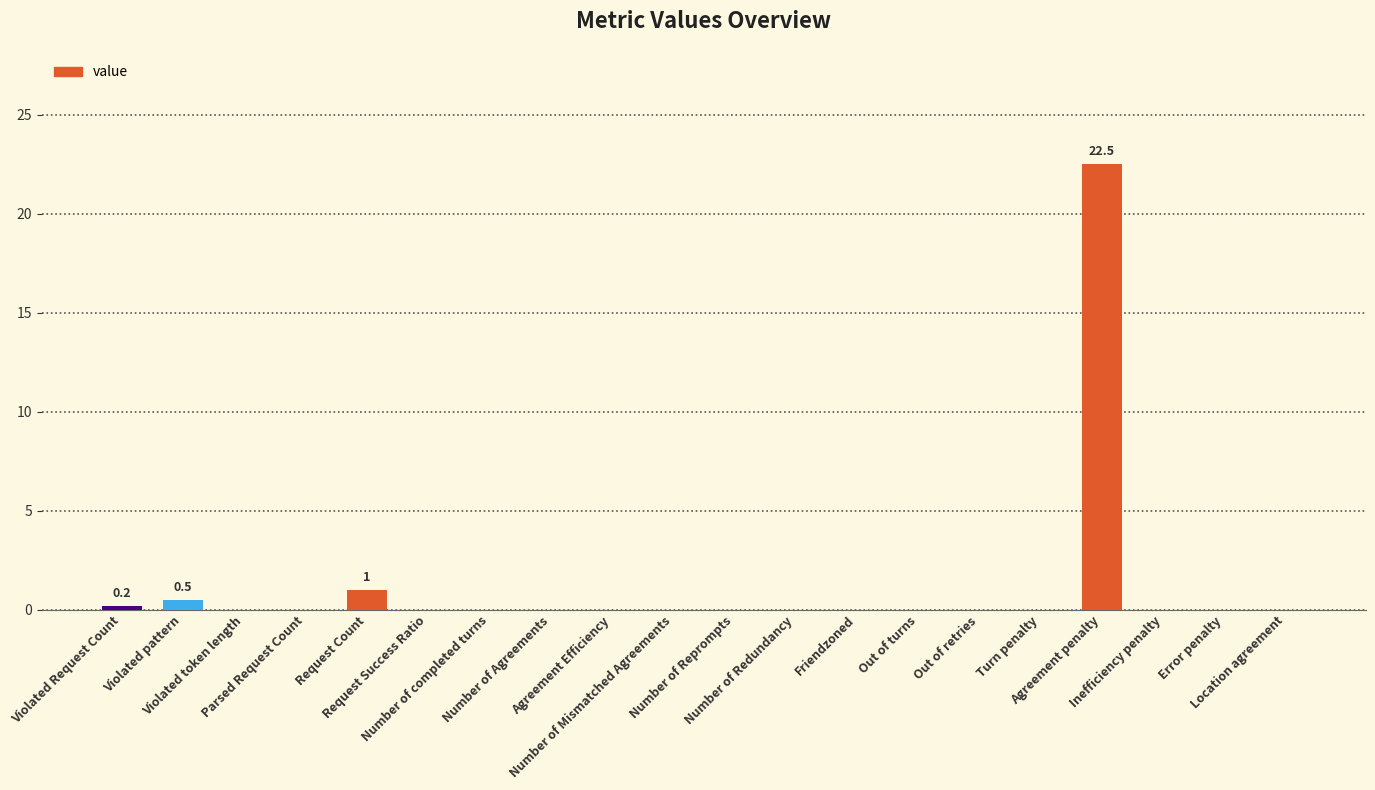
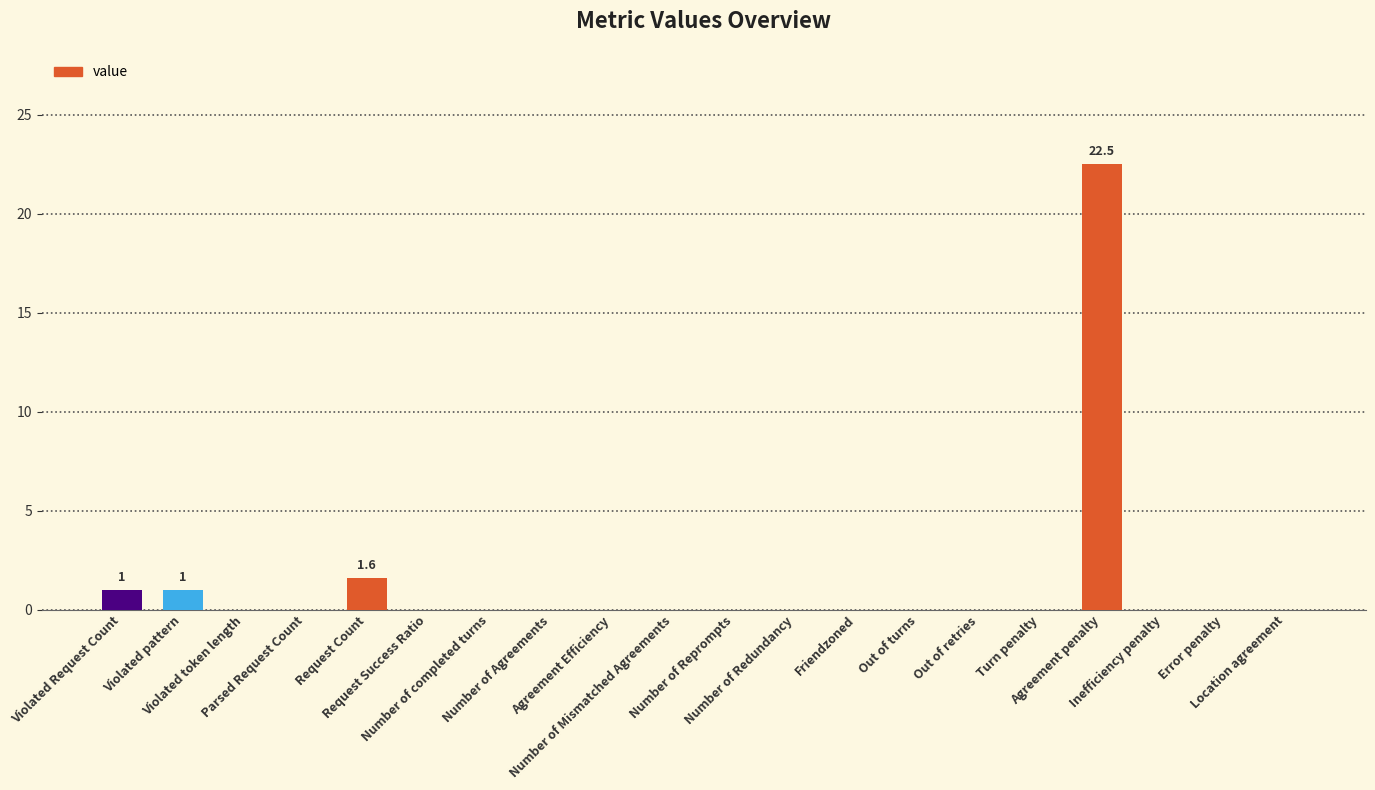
  {
-   "Violated Request Count": 0.2,
-   "Violated pattern": 0.5,
-   "Request Count": 1,
+   "Violated Request Count": 1,
+   "Violated pattern": 1,
+   "Request Count": 1.6,
    "Agreement penalty": 22.5
  }
